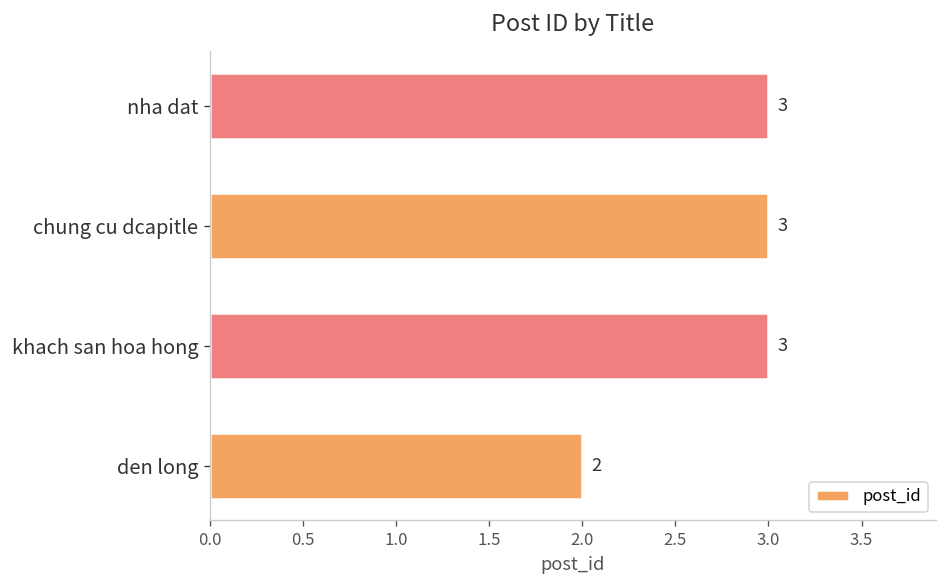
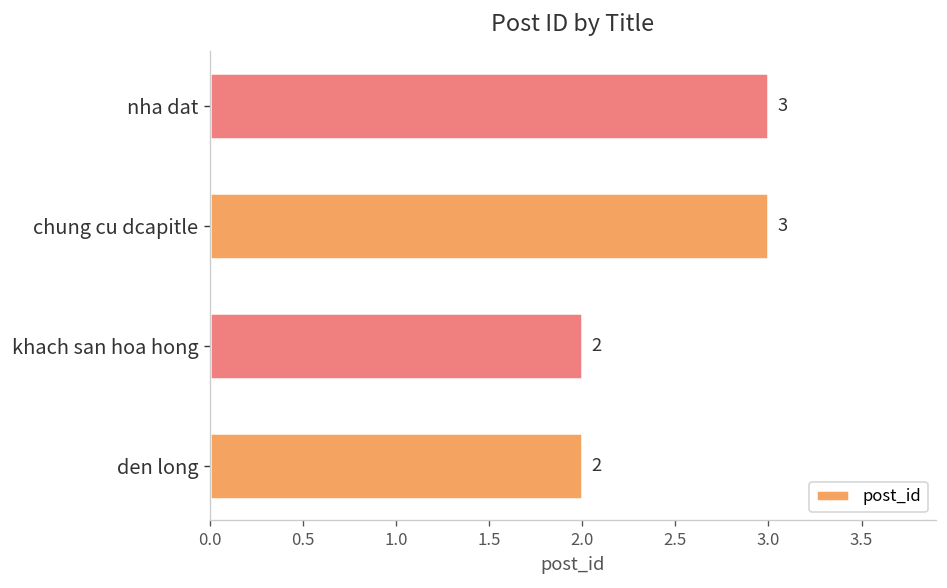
  {
    "nha dat": 3,
    "chung cu dcapitle": 3,
-   "khach san hoa hong": 3,
+   "khach san hoa hong": 2,
    "den long": 2
  }
